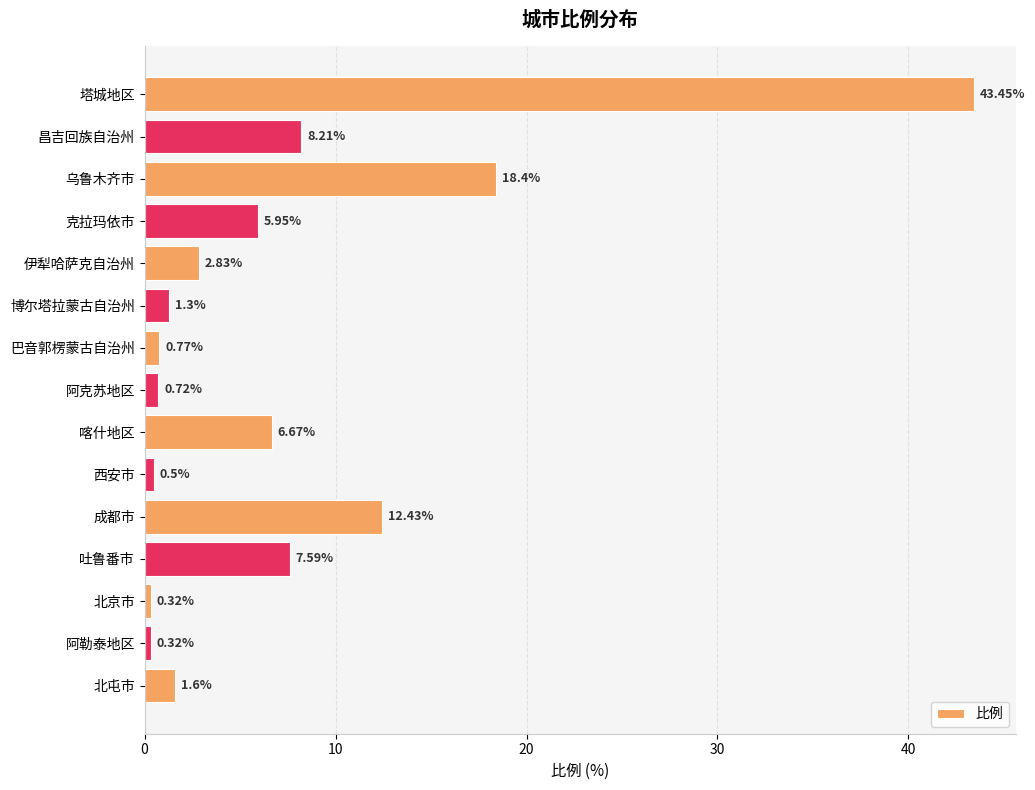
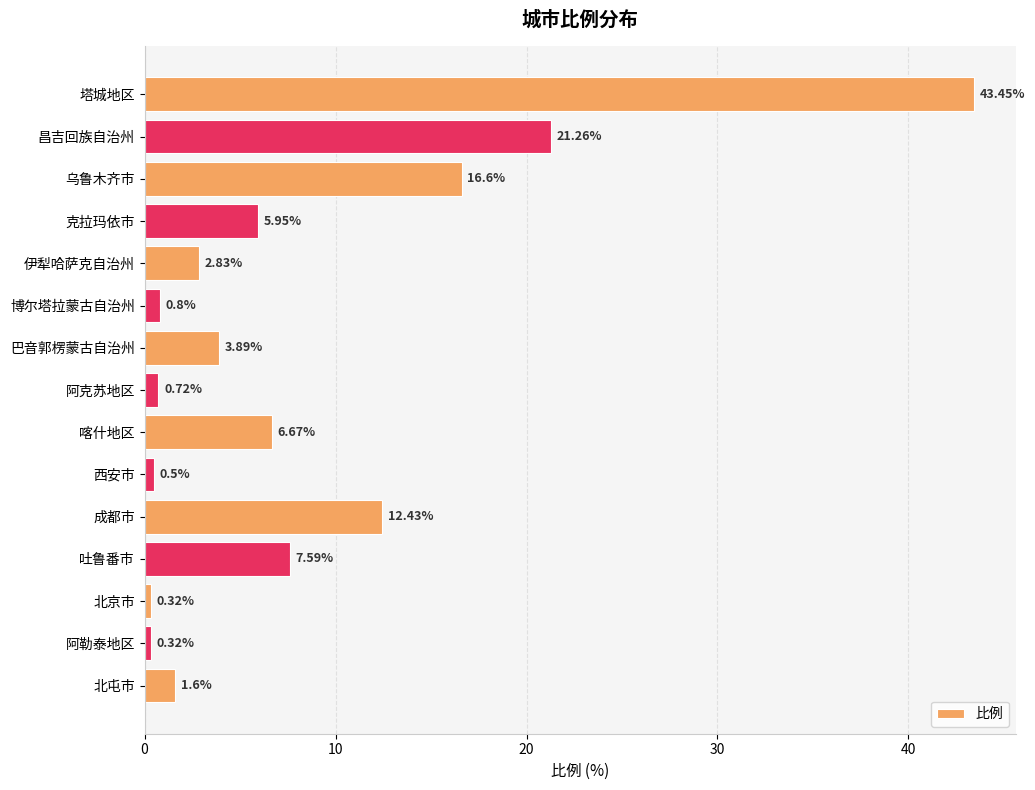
  {
    "塔城地区": "43.45%",
-   "昌吉回族自治州": "8.21%",
-   "乌鲁木齐市": "18.4%",
+   "昌吉回族自治州": "21.26%",
+   "乌鲁木齐市": "16.6%",
    "克拉玛依市": "5.95%",
    "伊犁哈萨克自治州": "2.83%",
-   "博尔塔拉蒙古自治州": "1.3%",
-   "巴音郭楞蒙古自治州": "0.77%",
+   "博尔塔拉蒙古自治州": "0.8%",
+   "巴音郭楞蒙古自治州": "3.89%",
    "阿克苏地区": "0.72%",
    "喀什地区": "6.67%",
    "西安市": "0.5%",
    "成都市": "12.43%",
    "吐鲁番市": "7.59%",
    "北京市": "0.32%",
    "阿勒泰地区": "0.32%",
    "北屯市": "1.6%"
  }
